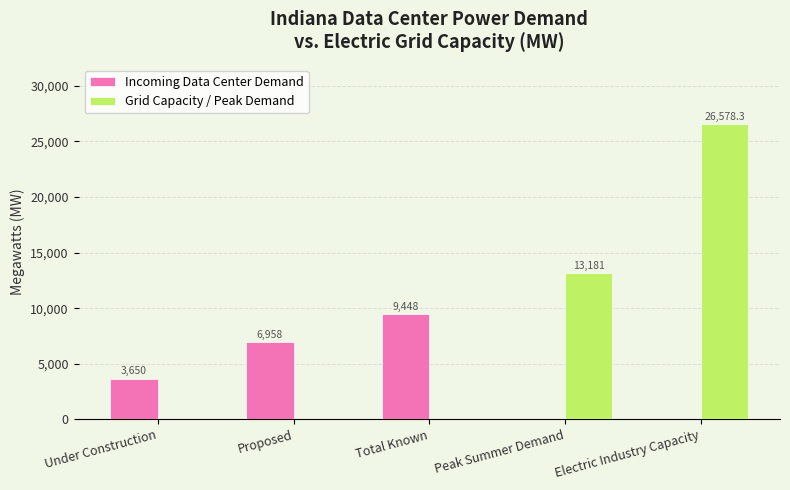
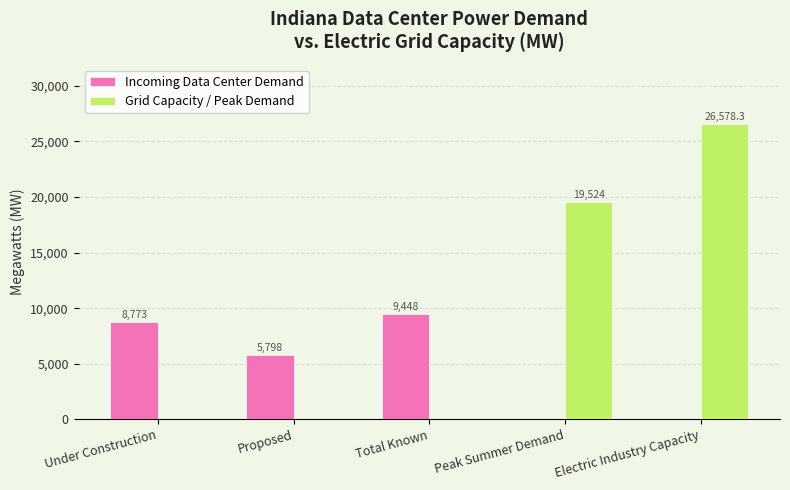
  {
    "Incoming Data Center Demand": {
-     "Under Construction": "3,650",
-     "Proposed": "6,958",
+     "Under Construction": "8,773",
+     "Proposed": "5,798",
      "Total Known": "9,448"
    },
    "Grid Capacity / Peak Demand": {
-     "Peak Summer Demand": "13,181",
+     "Peak Summer Demand": "19,524",
      "Electric Industry Capacity": "26,578.3"
    }
  }
